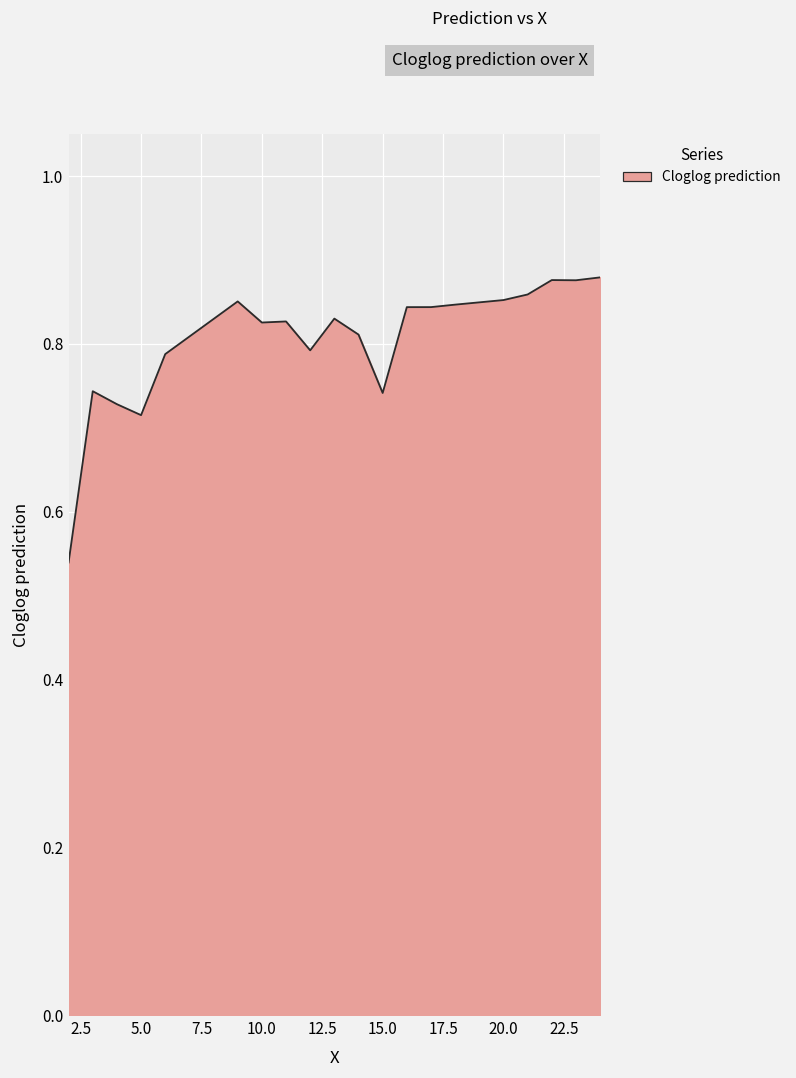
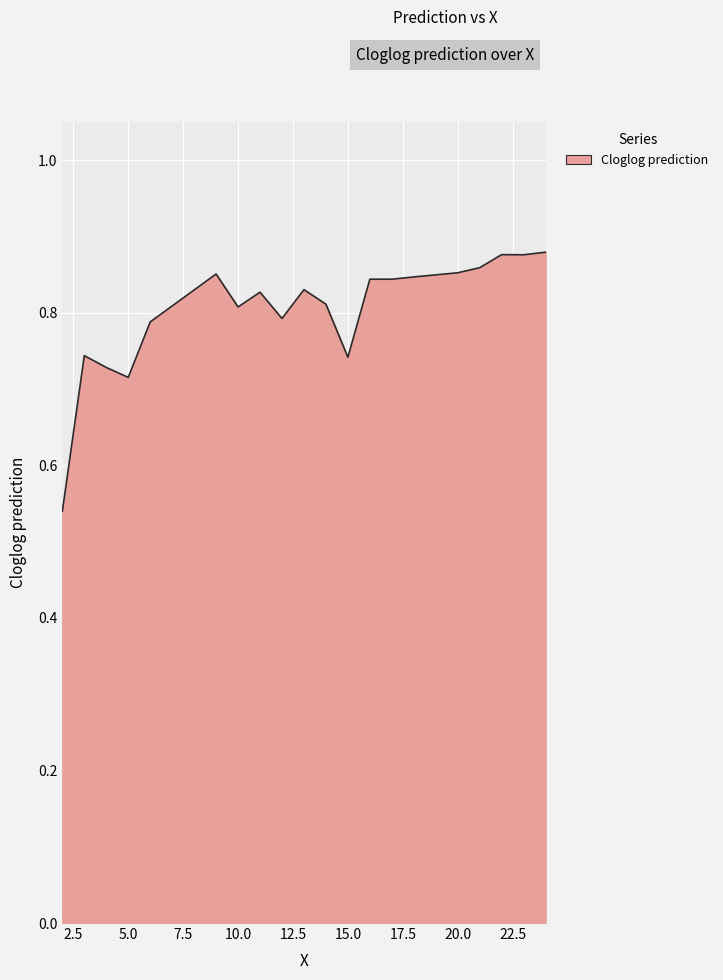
  {
    "5.0": 0.72,
-   "10.0": 0.83,
+   "10.0": 0.81,
    "15.0": 0.74,
    "20.0": 0.85
  }
